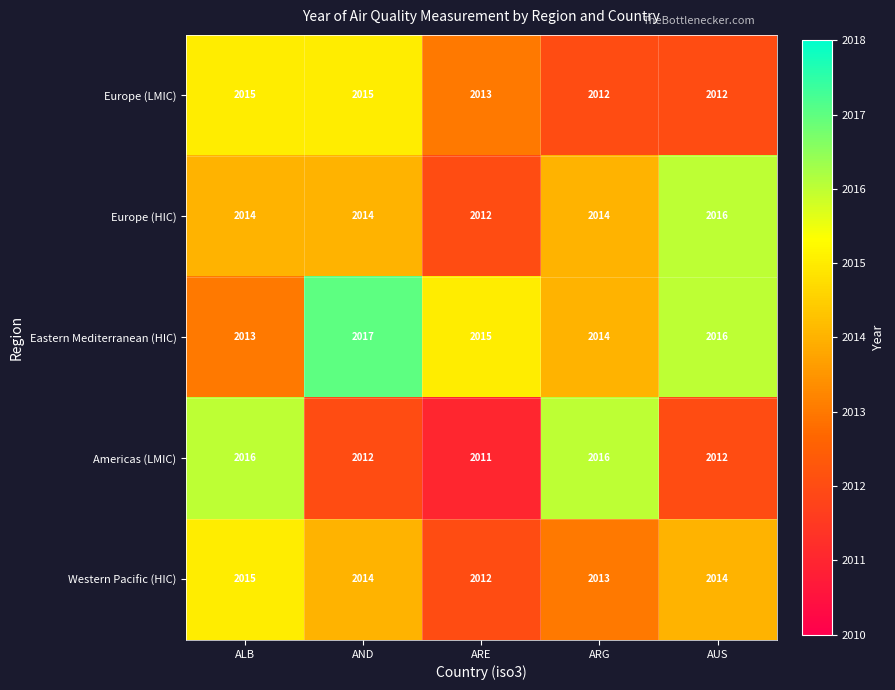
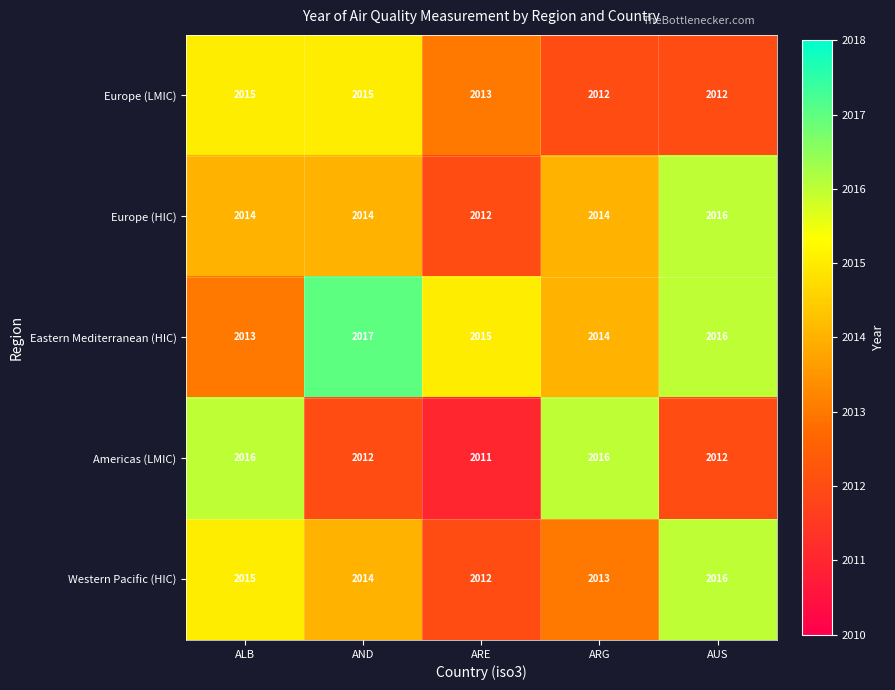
  {
    "Europe (LMIC)": {
      "ALB": 2015,
      "AND": 2015,
      "ARE": 2013,
      "ARG": 2012,
      "AUS": 2012
    },
    "Europe (HIC)": {
      "ALB": 2014,
      "AND": 2014,
      "ARE": 2012,
      "ARG": 2014,
      "AUS": 2016
    },
    "Eastern Mediterranean (HIC)": {
      "ALB": 2013,
      "AND": 2017,
      "ARE": 2015,
      "ARG": 2014,
      "AUS": 2016
    },
    "Americas (LMIC)": {
      "ALB": 2016,
      "AND": 2012,
      "ARE": 2011,
      "ARG": 2016,
      "AUS": 2012
    },
    "Western Pacific (HIC)": {
      "ALB": 2015,
      "AND": 2014,
      "ARE": 2012,
      "ARG": 2013,
-     "AUS": 2014
+     "AUS": 2016
    }
  }
